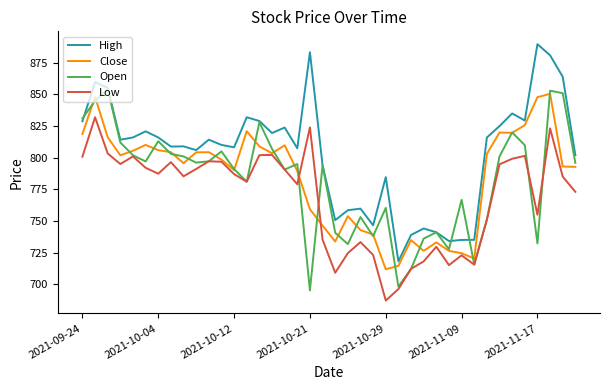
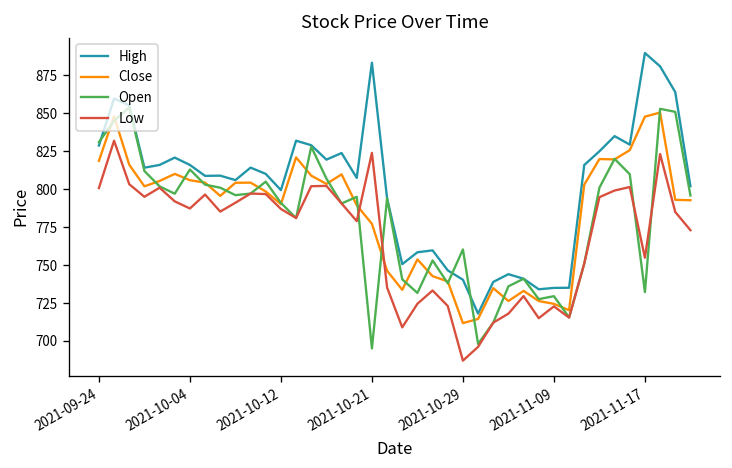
  {
    "High": {
      "2021-09-24": 829,
      "2021-10-04": 816,
-     "2021-10-12": 808,
+     "2021-10-12": 799,
      "2021-10-21": 883,
-     "2021-10-29": 785,
+     "2021-10-29": 740,
      "2021-11-09": 735,
      "2021-11-17": 890
    },
    "Close": {
      "2021-09-24": 819,
      "2021-10-04": 806,
-     "2021-10-21": 759,
+     "2021-10-21": 777,
      "2021-10-29": 712,
      "2021-11-17": 848
    },
    "Open": {
      "2021-09-24": 831,
      "2021-10-04": 813,
      "2021-10-21": 695,
      "2021-10-29": 760,
-     "2021-11-09": 767,
+     "2021-11-09": 730,
      "2021-11-17": 732
    },
    "Low": {
      "2021-09-24": 801,
      "2021-10-04": 787,
      "2021-10-12": 787,
      "2021-10-21": 824,
      "2021-10-29": 687,
      "2021-11-17": 755
    }
  }
